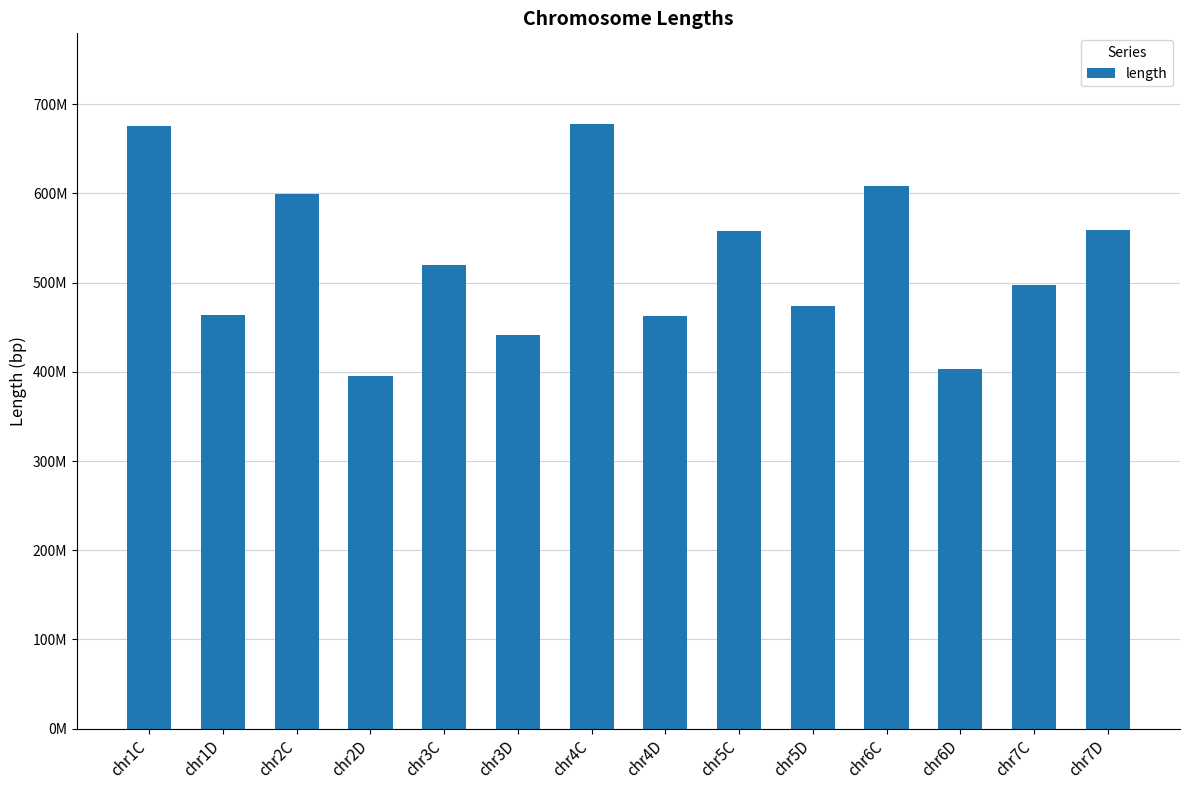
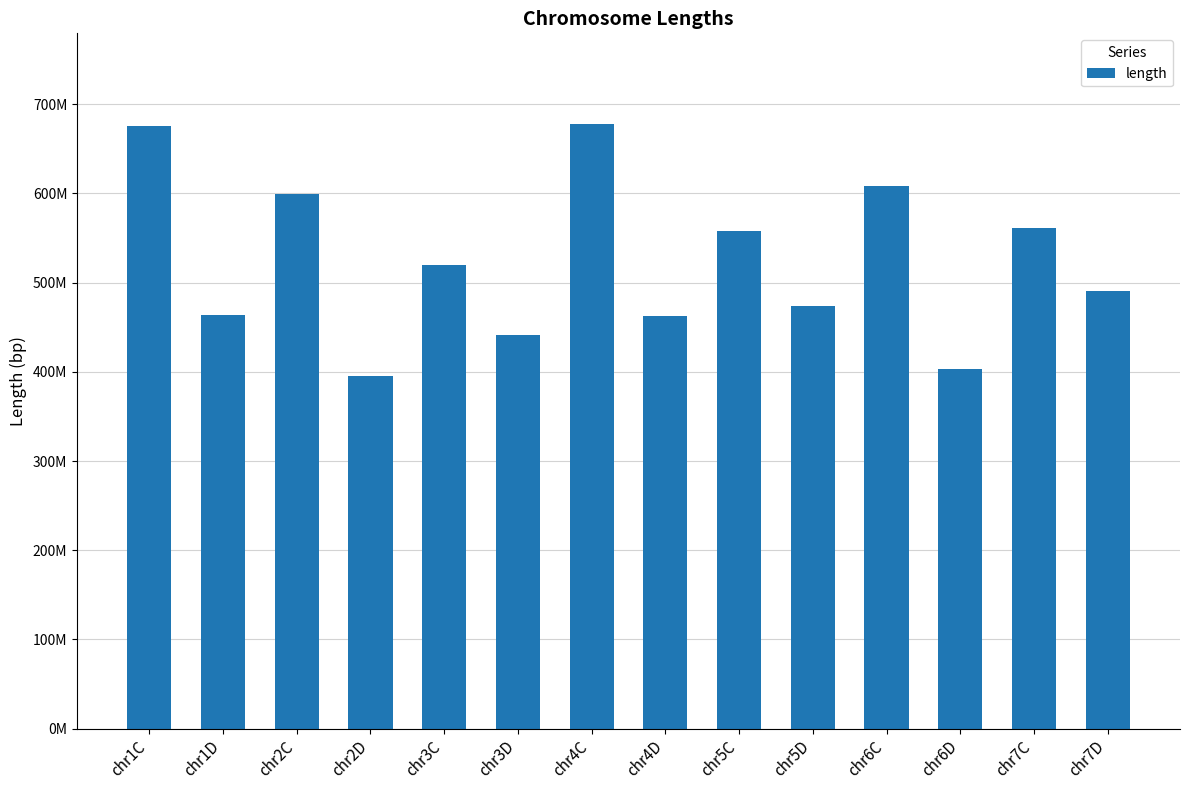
  {
    "chr1C": 680000000,
    "chr1D": 460000000,
    "chr2C": 600000000,
    "chr2D": 400000000,
    "chr3C": 520000000,
    "chr3D": 440000000,
    "chr4C": 680000000,
    "chr4D": 460000000,
    "chr5C": 560000000,
    "chr5D": 470000000,
    "chr6C": 610000000,
    "chr6D": 400000000,
-   "chr7C": 500000000,
-   "chr7D": 560000000
+   "chr7C": 560000000,
+   "chr7D": 490000000
  }
